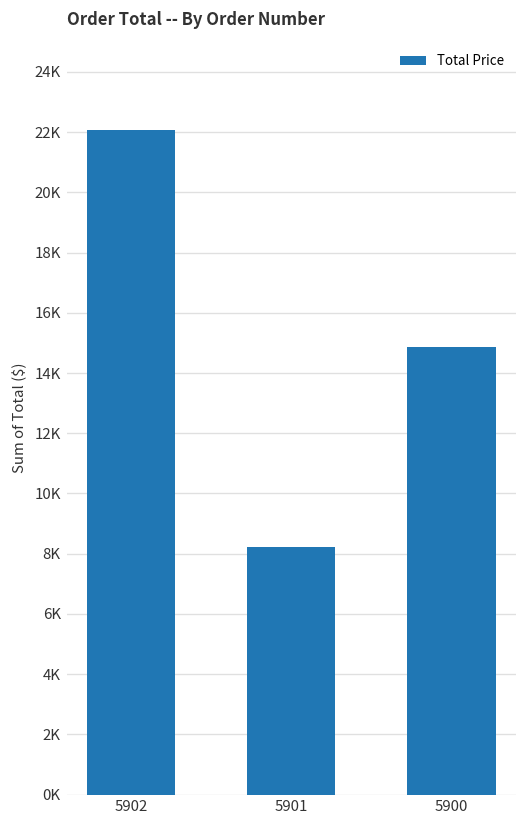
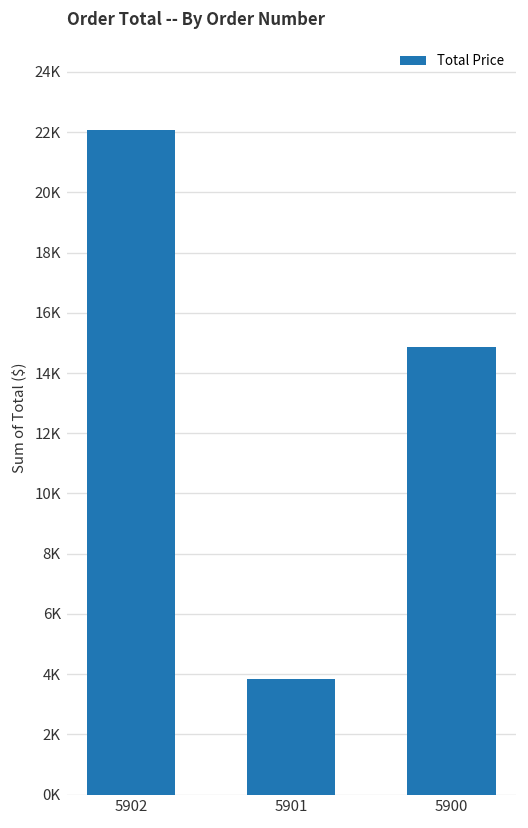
  {
    "5902": 22100,
-   "5901": 8200,
+   "5901": 3800,
    "5900": 14900
  }
